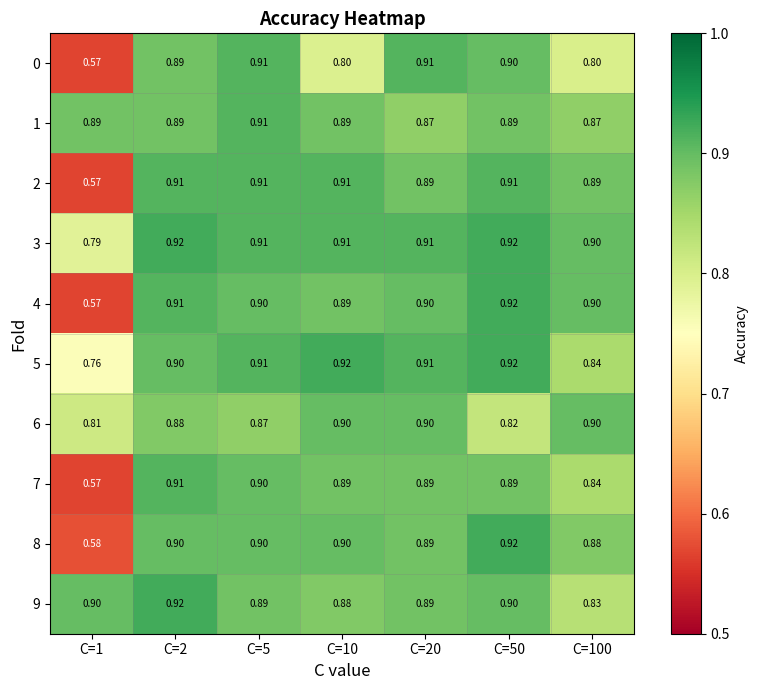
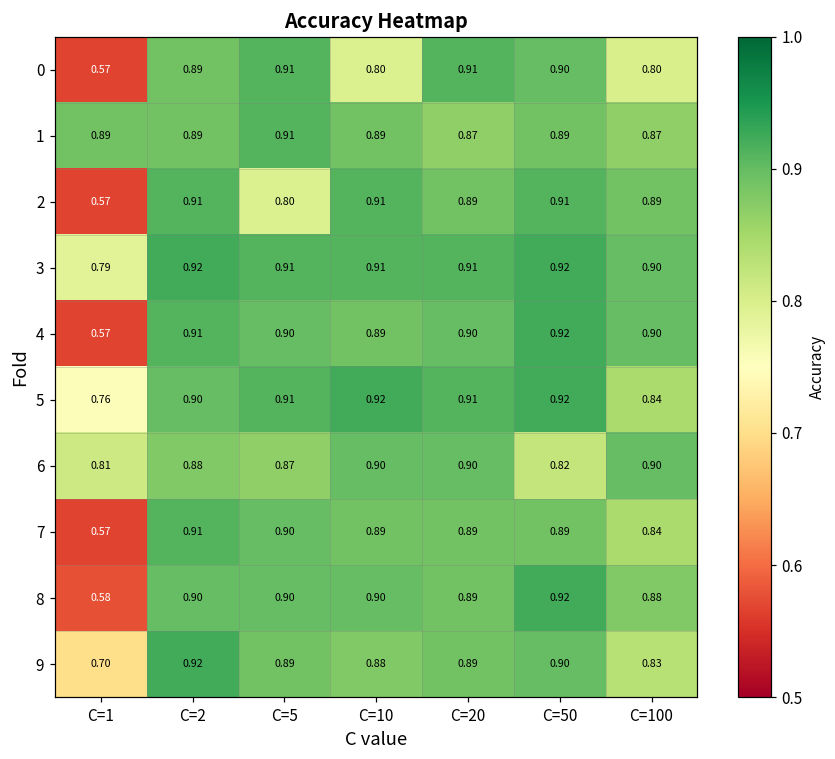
  {
    "0": {
      "C=1": 0.57,
      "C=2": 0.89,
      "C=5": 0.91,
      "C=10": 0.80,
      "C=20": 0.91,
      "C=50": 0.90,
      "C=100": 0.80
    },
    "1": {
      "C=1": 0.89,
      "C=2": 0.89,
      "C=5": 0.91,
      "C=10": 0.89,
      "C=20": 0.87,
      "C=50": 0.89,
      "C=100": 0.87
    },
    "2": {
      "C=1": 0.57,
      "C=2": 0.91,
-     "C=5": 0.91,
+     "C=5": 0.80,
      "C=10": 0.91,
      "C=20": 0.89,
      "C=50": 0.91,
      "C=100": 0.89
    },
    "3": {
      "C=1": 0.79,
      "C=2": 0.92,
      "C=5": 0.91,
      "C=10": 0.91,
      "C=20": 0.91,
      "C=50": 0.92,
      "C=100": 0.90
    },
    "4": {
      "C=1": 0.57,
      "C=2": 0.91,
      "C=5": 0.90,
      "C=10": 0.89,
      "C=20": 0.90,
      "C=50": 0.92,
      "C=100": 0.90
    },
    "5": {
      "C=1": 0.76,
      "C=2": 0.90,
      "C=5": 0.91,
      "C=10": 0.92,
      "C=20": 0.91,
      "C=50": 0.92,
      "C=100": 0.84
    },
    "6": {
      "C=1": 0.81,
      "C=2": 0.88,
      "C=5": 0.87,
      "C=10": 0.90,
      "C=20": 0.90,
      "C=50": 0.82,
      "C=100": 0.90
    },
    "7": {
      "C=1": 0.57,
      "C=2": 0.91,
      "C=5": 0.90,
      "C=10": 0.89,
      "C=20": 0.89,
      "C=50": 0.89,
      "C=100": 0.84
    },
    "8": {
      "C=1": 0.58,
      "C=2": 0.90,
      "C=5": 0.90,
      "C=10": 0.90,
      "C=20": 0.89,
      "C=50": 0.92,
      "C=100": 0.88
    },
    "9": {
-     "C=1": 0.90,
+     "C=1": 0.70,
      "C=2": 0.92,
      "C=5": 0.89,
      "C=10": 0.88,
      "C=20": 0.89,
      "C=50": 0.90,
      "C=100": 0.83
    }
  }
